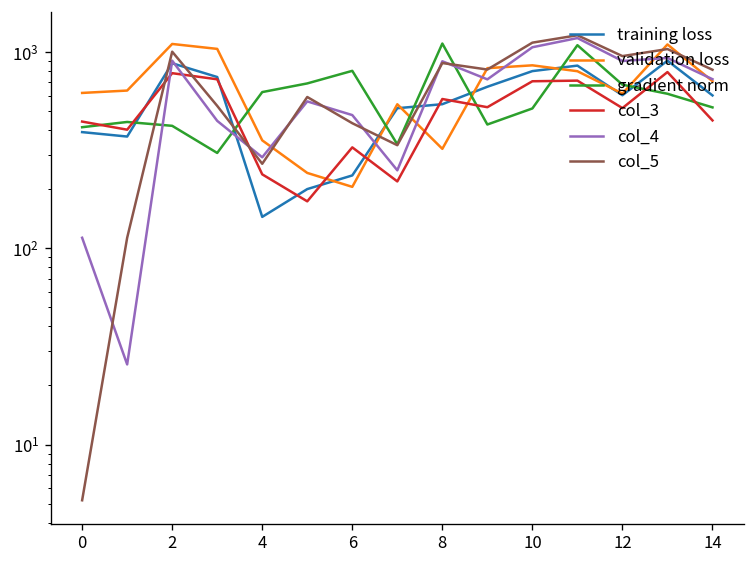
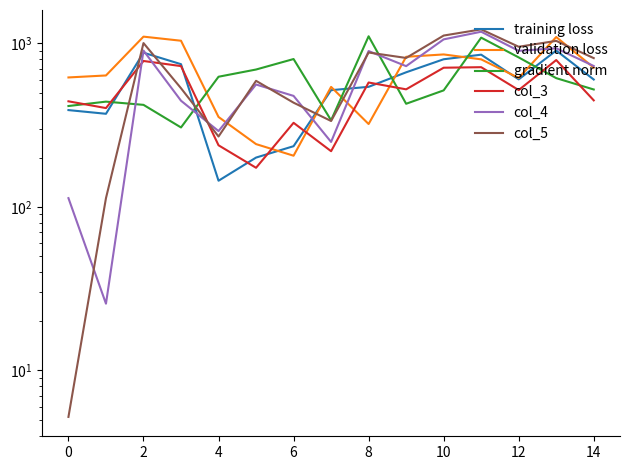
  {
    "training loss": {
      "0": 390,
      "4": 140,
      "6": 240,
      "8": 540,
      "10": 800,
      "14": 600
    },
    "validation loss": {
      "0": 620,
      "2": 1100,
      "4": 350,
      "6": 210,
      "8": 320,
      "10": 900
    },
    "gradient norm": {
      "0": 410,
      "2": 420,
      "4": 620,
      "6": 800,
      "8": 1100,
      "10": 520,
-     "12": 680,
+     "12": 800,
      "14": 520
    },
    "col_3": {
      "0": 440,
      "2": 800,
      "4": 240,
      "6": 330,
      "8": 580,
      "10": 710,
      "12": 520,
      "14": 450
    },
    "col_4": {
      "0": 110,
      "4": 290,
      "6": 480,
      "10": 1100,
      "12": 900
    },
    "col_5": {
      "0": 5.2,
      "2": 1000,
      "4": 270,
      "6": 430,
      "10": 1100,
      "12": 1000,
      "14": 800
    }
  }
